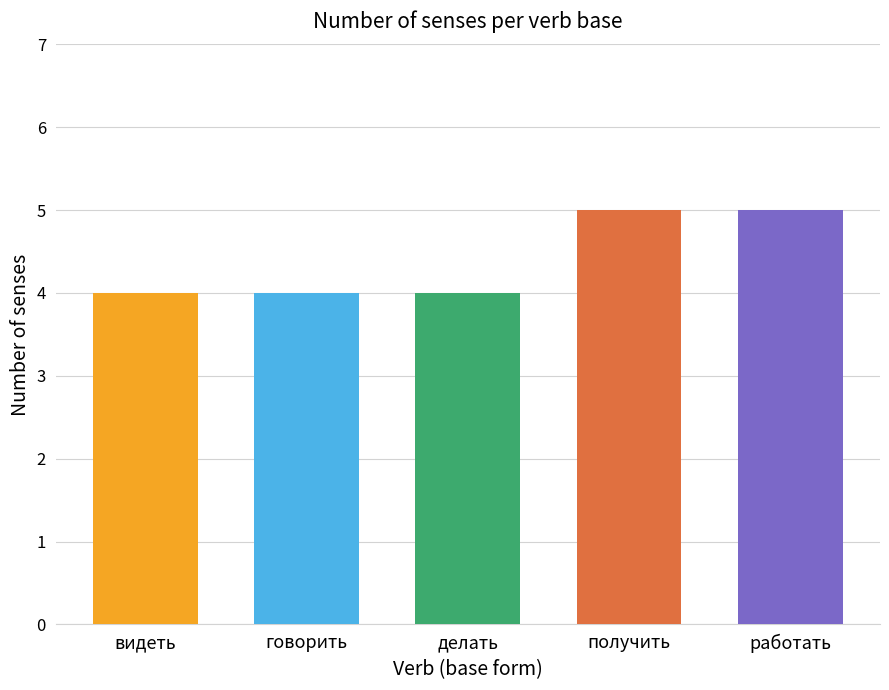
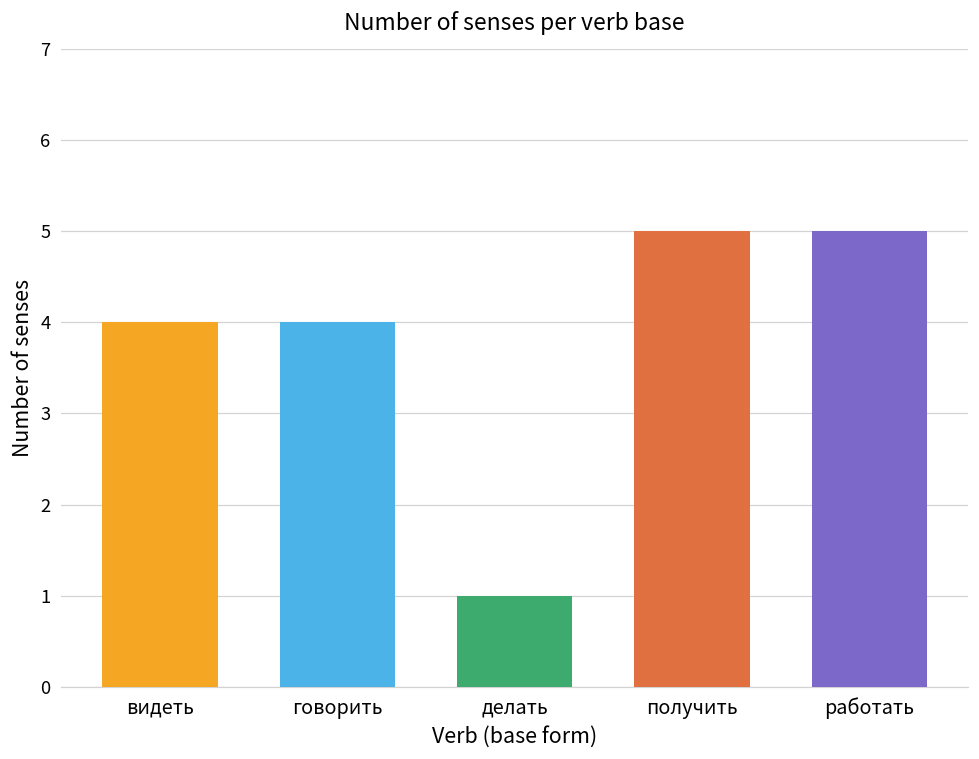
  {
    "видеть": 4,
    "говорить": 4,
-   "делать": 4,
+   "делать": 1,
    "получить": 5,
    "работать": 5
  }
